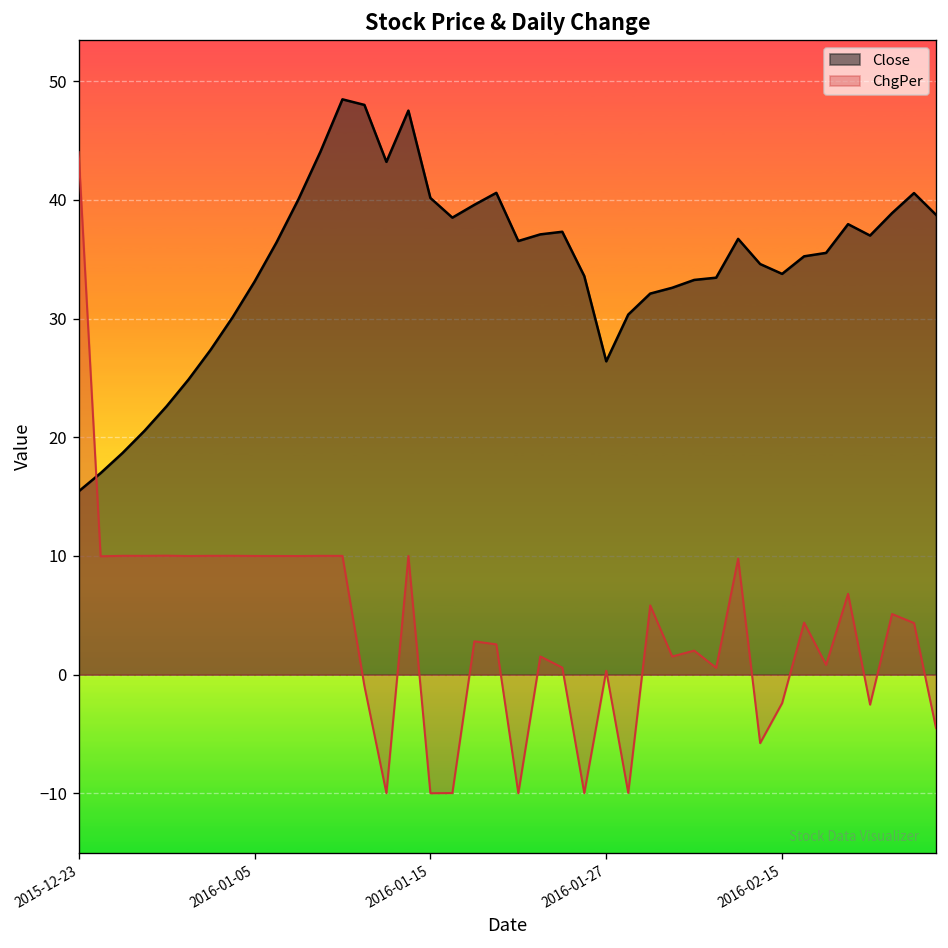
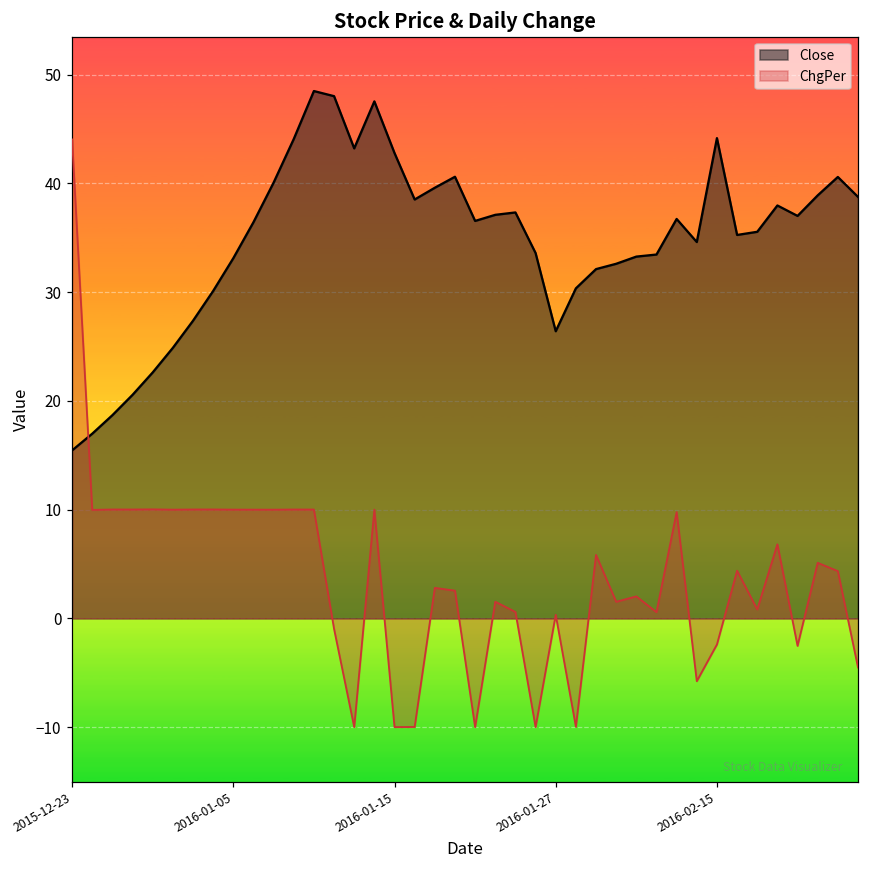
  {
    "Close": {
      "2015-12-23": 15,
      "2016-01-05": 33,
-     "2016-01-15": 40,
+     "2016-01-15": 43,
      "2016-01-27": 26,
-     "2016-02-15": 34
+     "2016-02-15": 44
    }
  }
